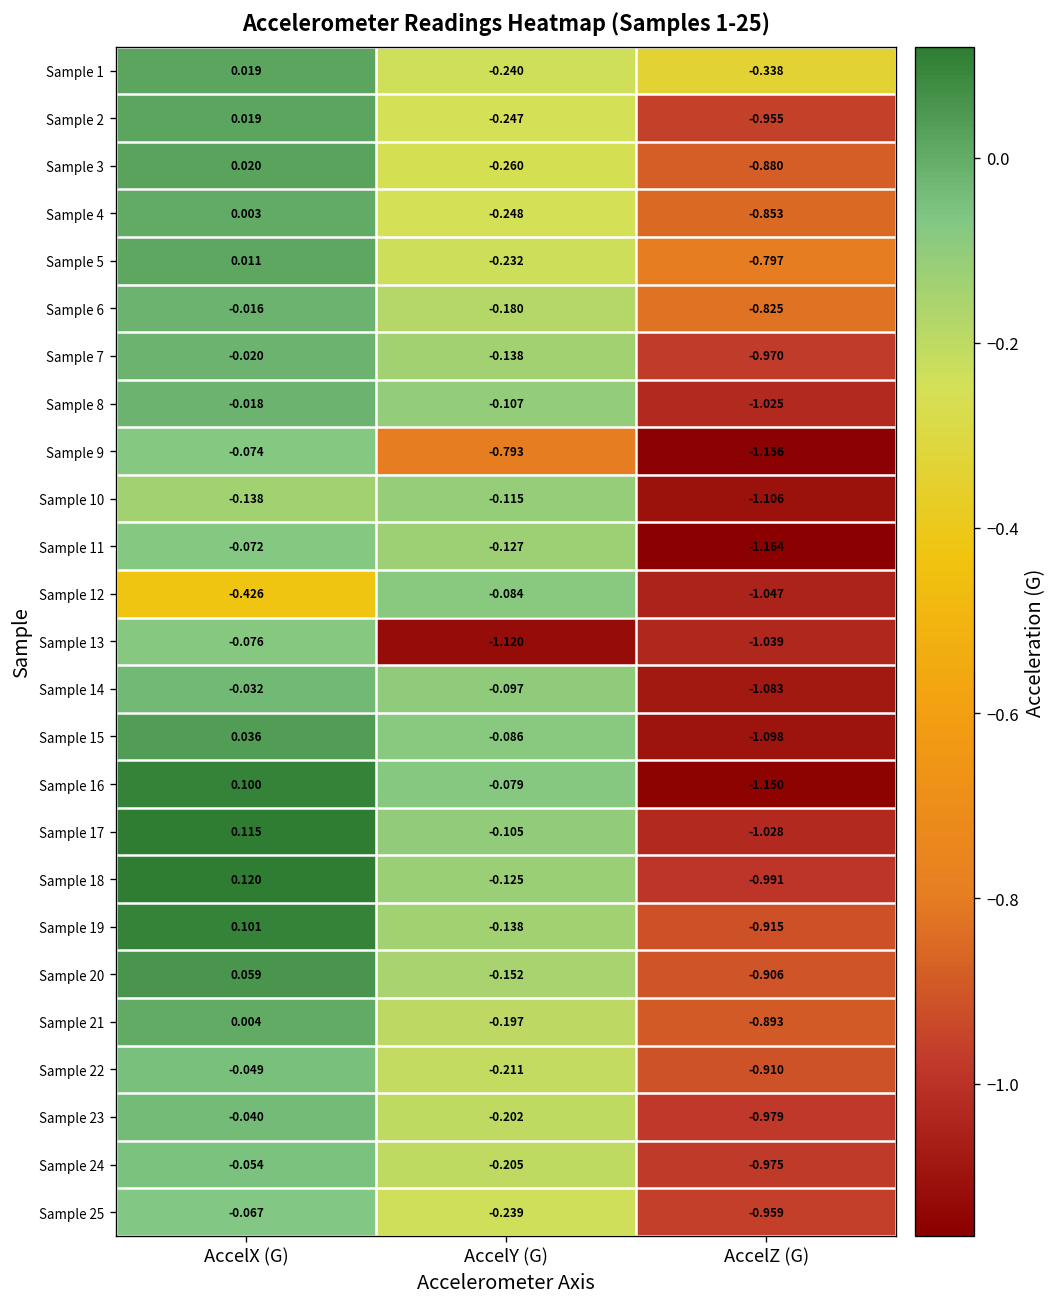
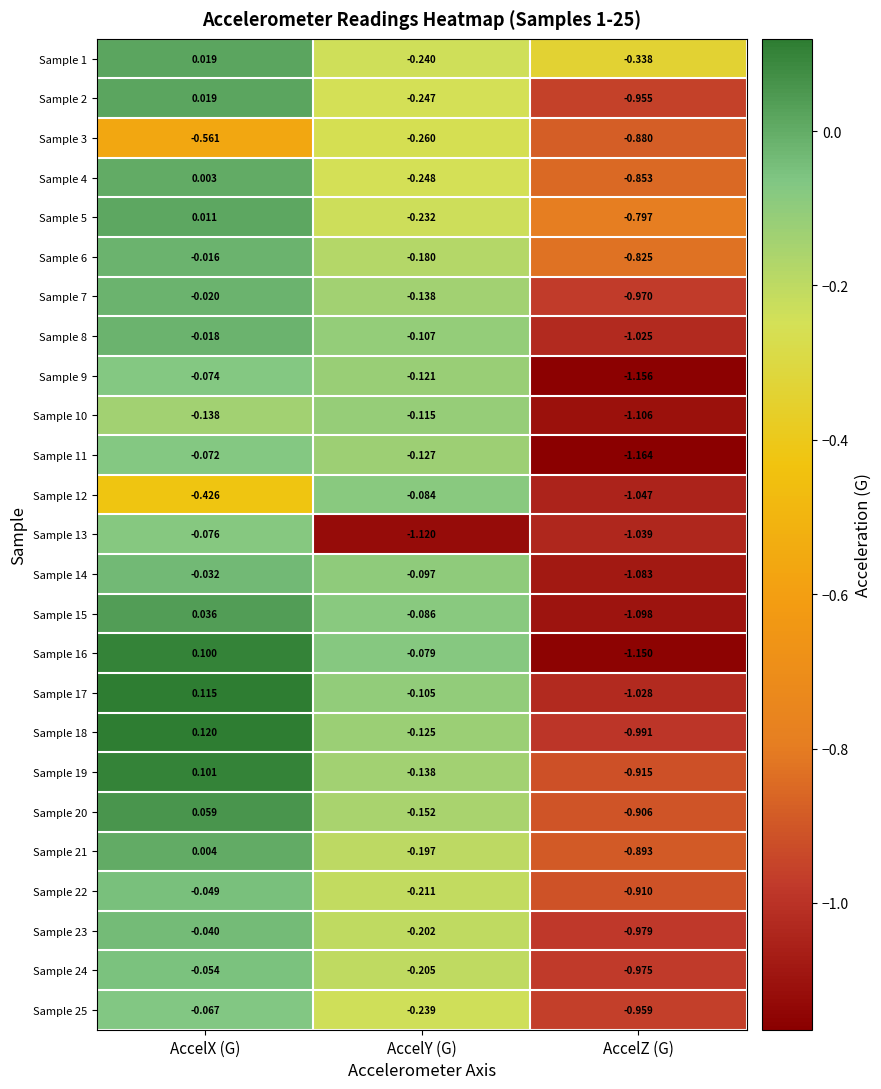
  {
    "Sample 1": {
      "AccelX (G)": 0.019,
      "AccelY (G)": -0.240,
      "AccelZ (G)": -0.338
    },
    "Sample 2": {
      "AccelX (G)": 0.019,
      "AccelY (G)": -0.247,
      "AccelZ (G)": -0.955
    },
    "Sample 3": {
-     "AccelX (G)": 0.020,
+     "AccelX (G)": -0.561,
      "AccelY (G)": -0.260,
      "AccelZ (G)": -0.880
    },
    "Sample 4": {
      "AccelX (G)": 0.003,
      "AccelY (G)": -0.248,
      "AccelZ (G)": -0.853
    },
    "Sample 5": {
      "AccelX (G)": 0.011,
      "AccelY (G)": -0.232,
      "AccelZ (G)": -0.797
    },
    "Sample 6": {
      "AccelX (G)": -0.016,
      "AccelY (G)": -0.180,
      "AccelZ (G)": -0.825
    },
    "Sample 7": {
      "AccelX (G)": -0.020,
      "AccelY (G)": -0.138,
      "AccelZ (G)": -0.970
    },
    "Sample 8": {
      "AccelX (G)": -0.018,
      "AccelY (G)": -0.107,
      "AccelZ (G)": -1.025
    },
    "Sample 9": {
      "AccelX (G)": -0.074,
-     "AccelY (G)": -0.793,
+     "AccelY (G)": -0.121,
      "AccelZ (G)": -1.156
    },
    "Sample 10": {
      "AccelX (G)": -0.138,
      "AccelY (G)": -0.115,
      "AccelZ (G)": -1.106
    },
    "Sample 11": {
      "AccelX (G)": -0.072,
      "AccelY (G)": -0.127,
      "AccelZ (G)": -1.164
    },
    "Sample 12": {
      "AccelX (G)": -0.426,
      "AccelY (G)": -0.084,
      "AccelZ (G)": -1.047
    },
    "Sample 13": {
      "AccelX (G)": -0.076,
      "AccelY (G)": -1.120,
      "AccelZ (G)": -1.039
    },
    "Sample 14": {
      "AccelX (G)": -0.032,
      "AccelY (G)": -0.097,
      "AccelZ (G)": -1.083
    },
    "Sample 15": {
      "AccelX (G)": 0.036,
      "AccelY (G)": -0.086,
      "AccelZ (G)": -1.098
    },
    "Sample 16": {
      "AccelX (G)": 0.100,
      "AccelY (G)": -0.079,
      "AccelZ (G)": -1.150
    },
    "Sample 17": {
      "AccelX (G)": 0.115,
      "AccelY (G)": -0.105,
      "AccelZ (G)": -1.028
    },
    "Sample 18": {
      "AccelX (G)": 0.120,
      "AccelY (G)": -0.125,
      "AccelZ (G)": -0.991
    },
    "Sample 19": {
      "AccelX (G)": 0.101,
      "AccelY (G)": -0.138,
      "AccelZ (G)": -0.915
    },
    "Sample 20": {
      "AccelX (G)": 0.059,
      "AccelY (G)": -0.152,
      "AccelZ (G)": -0.906
    },
    "Sample 21": {
      "AccelX (G)": 0.004,
      "AccelY (G)": -0.197,
      "AccelZ (G)": -0.893
    },
    "Sample 22": {
      "AccelX (G)": -0.049,
      "AccelY (G)": -0.211,
      "AccelZ (G)": -0.910
    },
    "Sample 23": {
      "AccelX (G)": -0.040,
      "AccelY (G)": -0.202,
      "AccelZ (G)": -0.979
    },
    "Sample 24": {
      "AccelX (G)": -0.054,
      "AccelY (G)": -0.205,
      "AccelZ (G)": -0.975
    },
    "Sample 25": {
      "AccelX (G)": -0.067,
      "AccelY (G)": -0.239,
      "AccelZ (G)": -0.959
    }
  }
